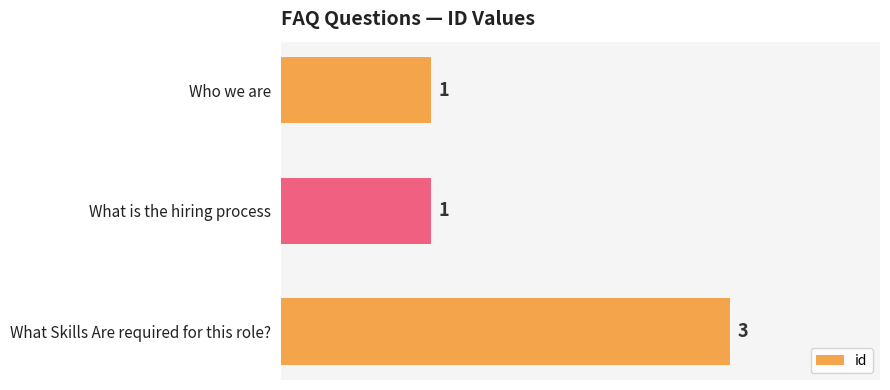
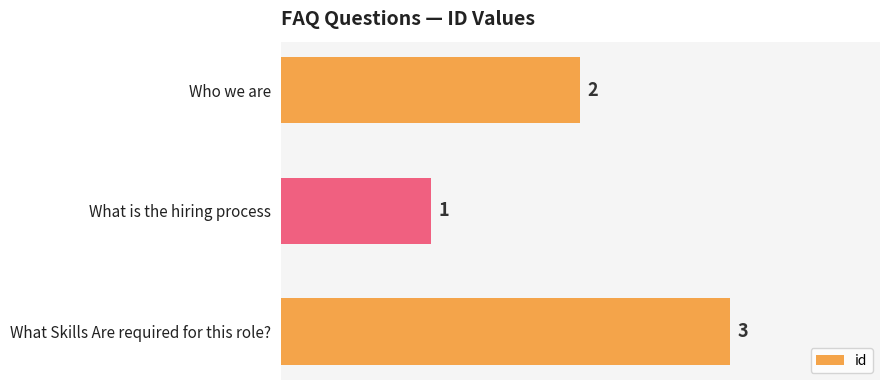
  {
-   "Who we are": 1,
+   "Who we are": 2,
    "What is the hiring process": 1,
    "What Skills Are required for this role?": 3
  }
